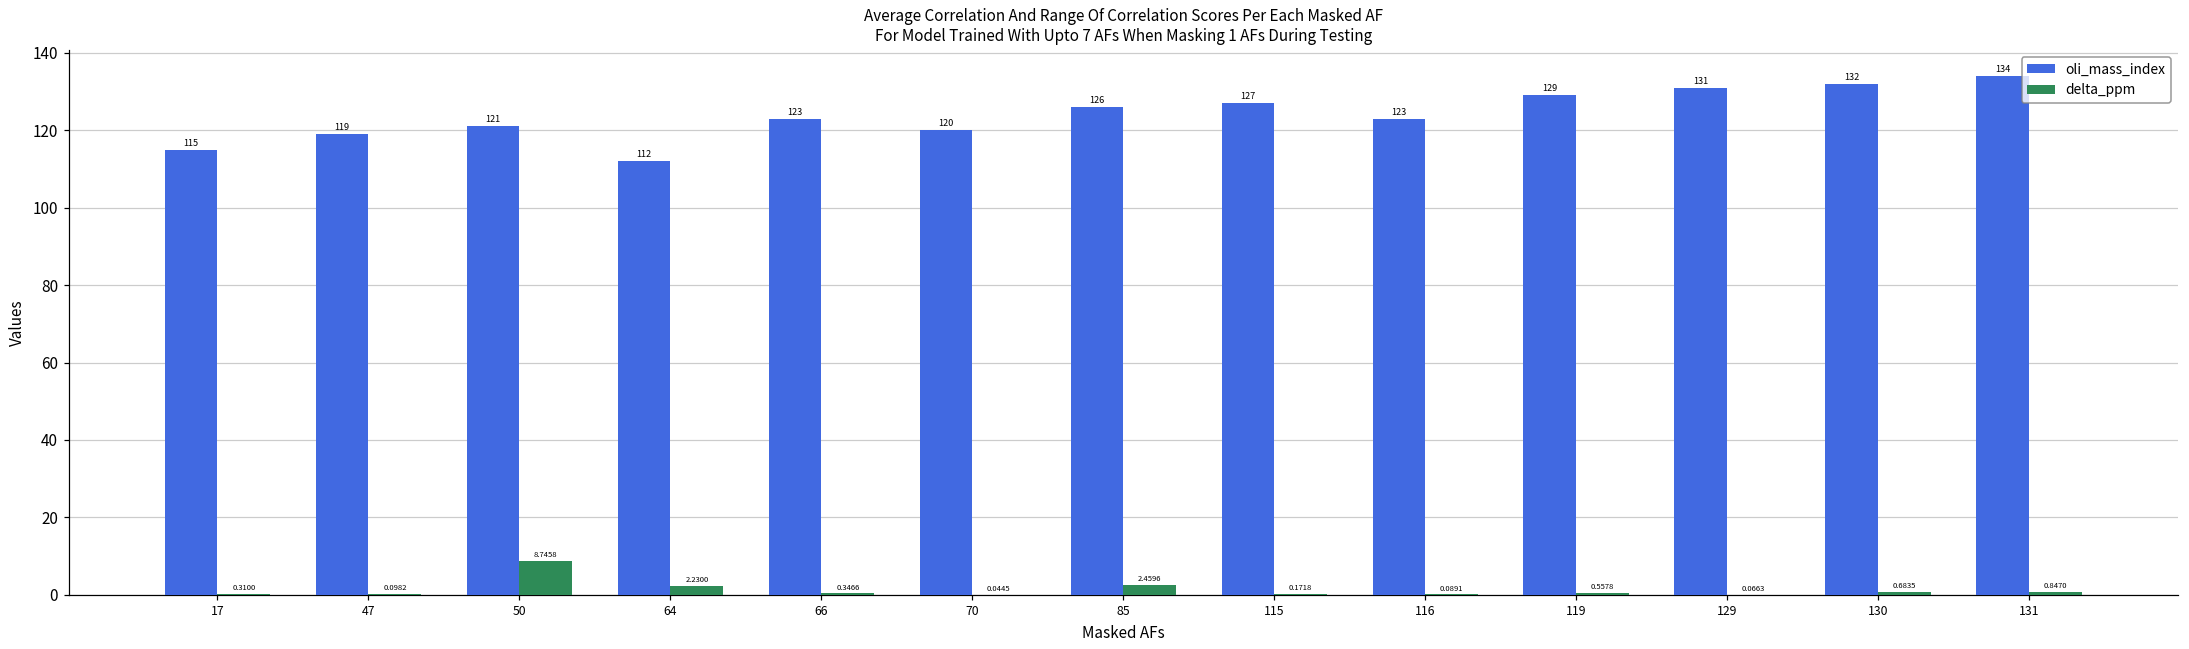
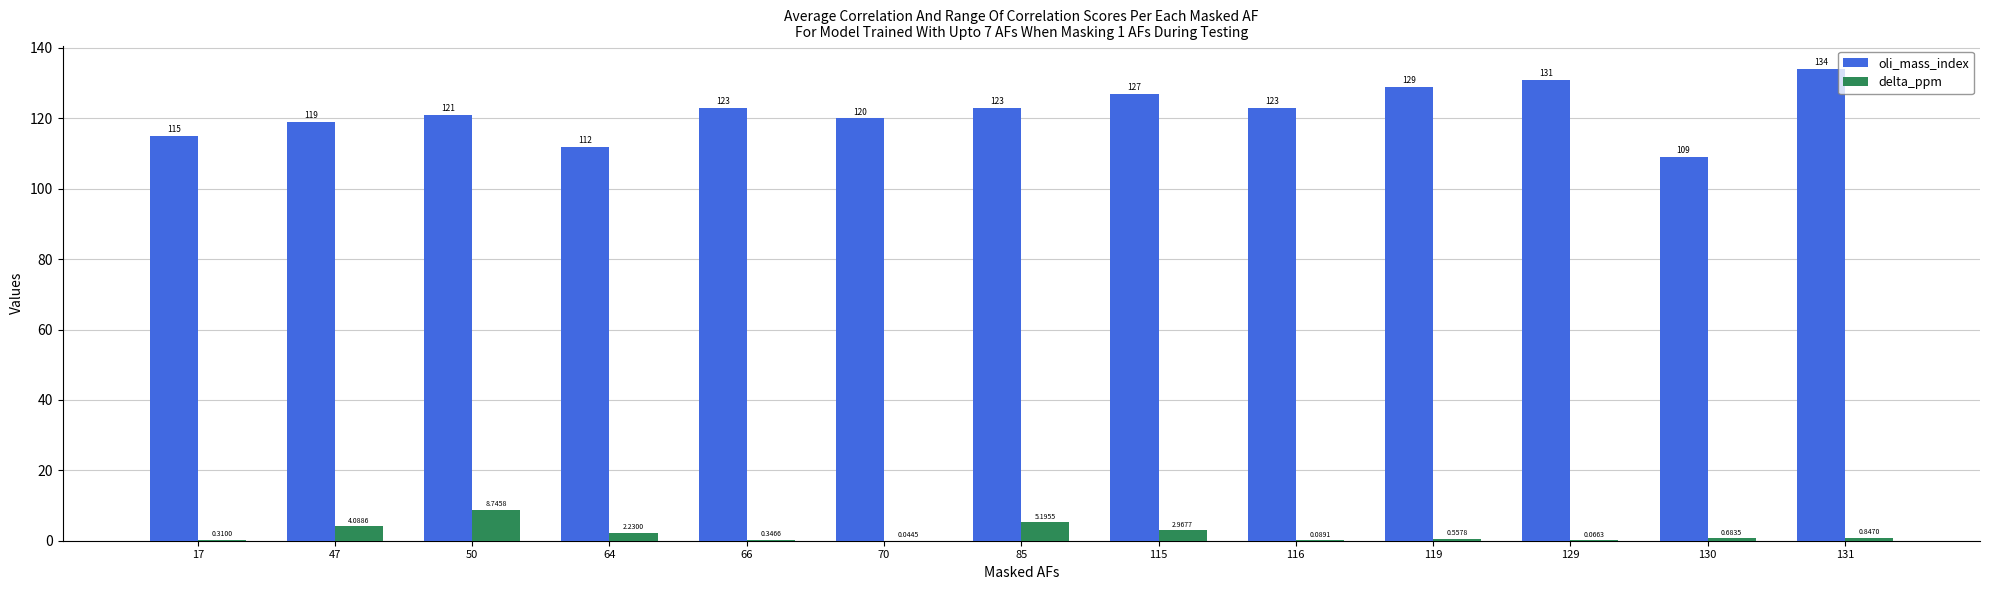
  {
    "oli_mass_index": {
      "17": 115,
      "47": 119,
      "50": 121,
      "64": 112,
      "66": 123,
      "70": 120,
-     "85": 126,
+     "85": 123,
      "115": 127,
      "116": 123,
      "119": 129,
      "129": 131,
-     "130": 132,
+     "130": 109,
      "131": 134
    },
    "delta_ppm": {
      "17": 0.3100,
-     "47": 0.0982,
+     "47": 4.0886,
      "50": 8.7458,
      "64": 2.2300,
      "66": 0.3466,
      "70": 0.0445,
-     "85": 2.4596,
-     "115": 0.1718,
+     "85": 5.1955,
+     "115": 2.9677,
      "116": 0.0891,
      "119": 0.5578,
      "129": 0.0663,
      "130": 0.6835,
      "131": 0.8470
    }
  }
